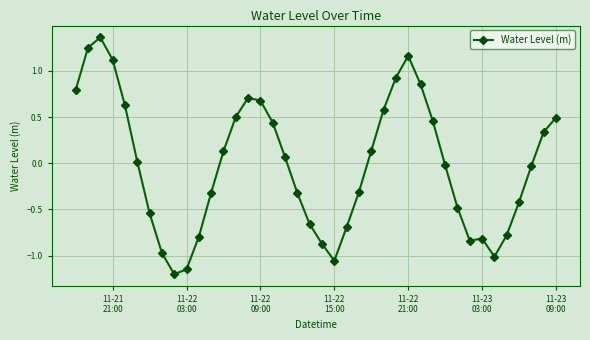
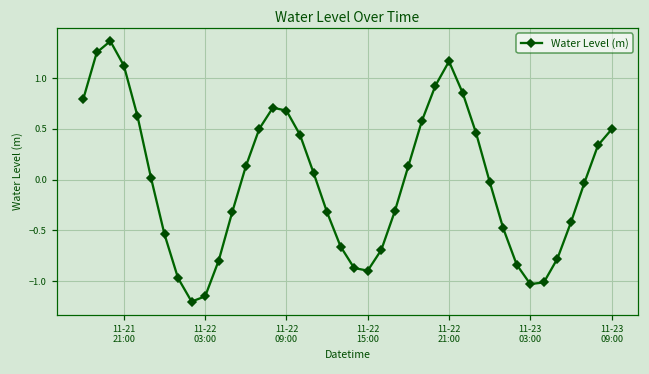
  {
    "11-21 21:00": 1.1,
    "11-22 03:00": -1.1,
    "11-22 09:00": 0.7,
-   "11-22 15:00": -1.1,
+   "11-22 15:00": -0.9,
    "11-22 21:00": 1.2,
-   "11-23 03:00": -0.8,
+   "11-23 03:00": -1.0,
    "11-23 09:00": 0.5
  }
